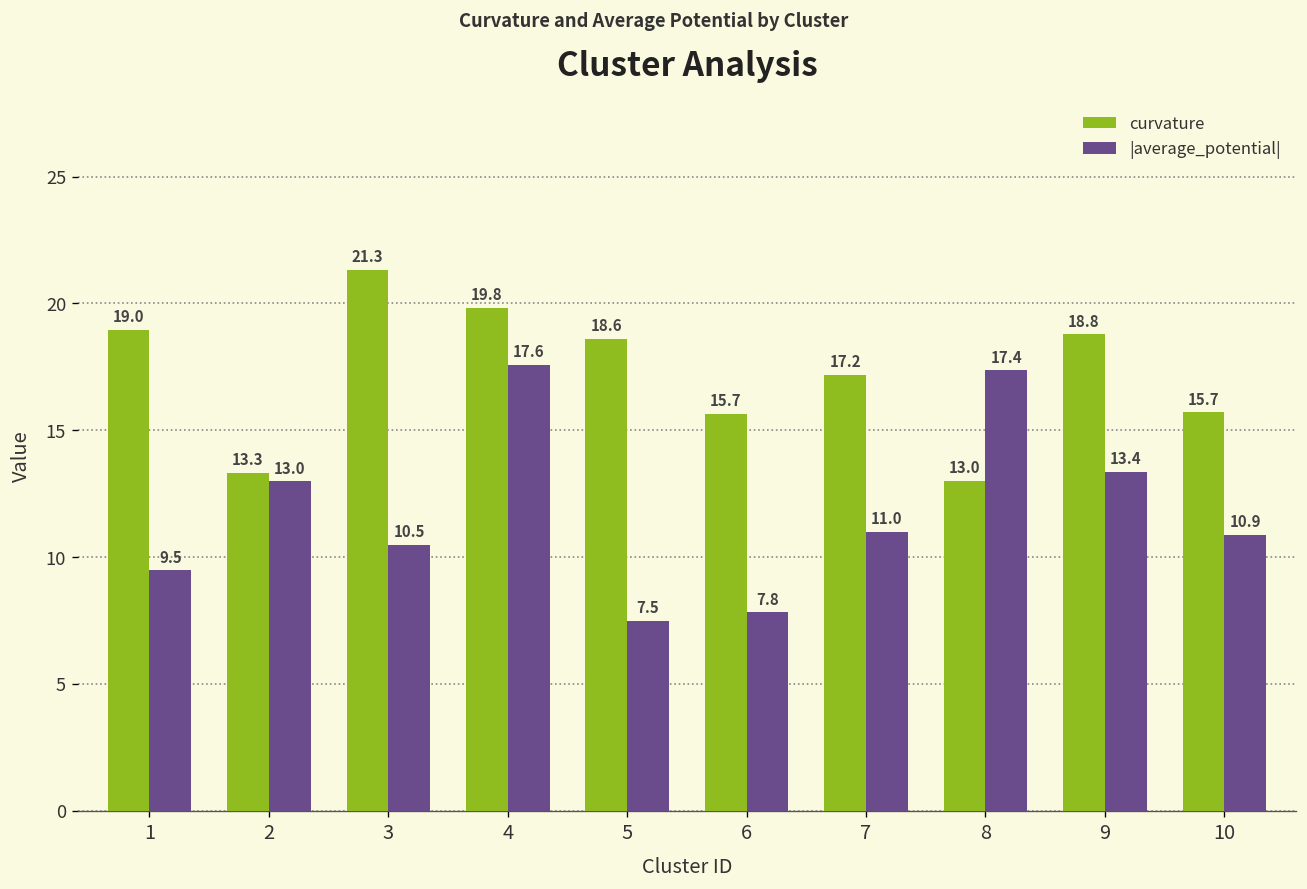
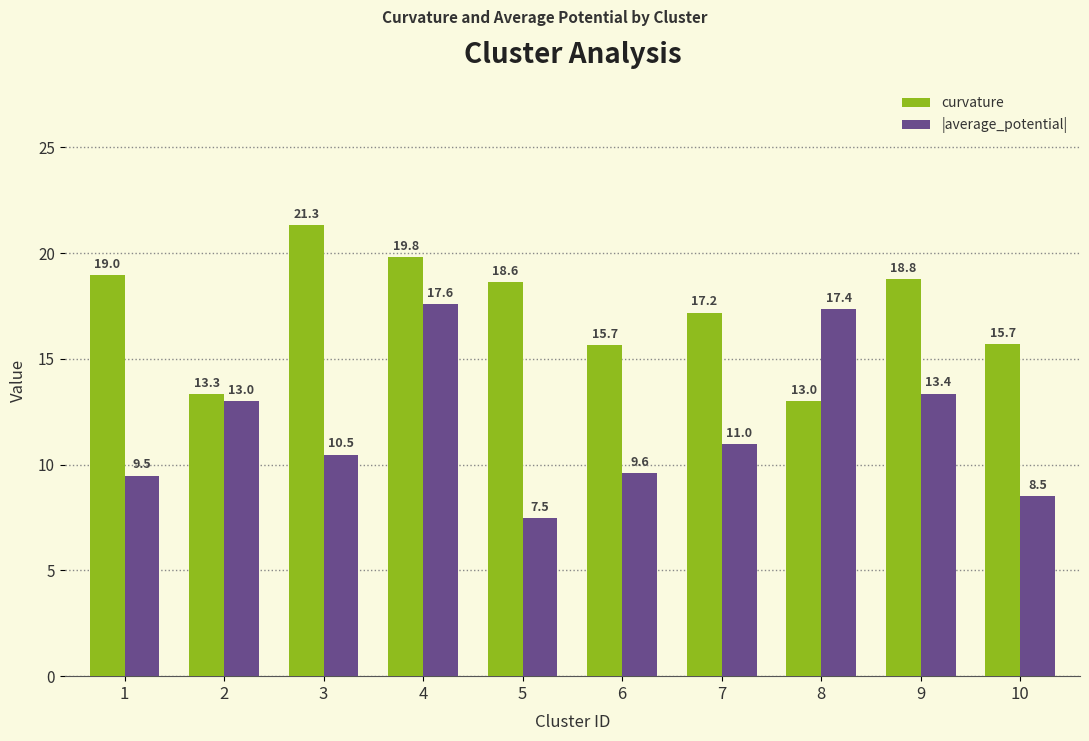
  {
    "curvature": {
      "1": 19.0,
      "2": 13.3,
      "3": 21.3,
      "4": 19.8,
      "5": 18.6,
      "6": 15.7,
      "7": 17.2,
      "8": 13.0,
      "9": 18.8,
      "10": 15.7
    },
    "|average_potential|": {
      "1": 9.5,
      "2": 13.0,
      "3": 10.5,
      "4": 17.6,
      "5": 7.5,
-     "6": 7.8,
+     "6": 9.6,
      "7": 11.0,
      "8": 17.4,
      "9": 13.4,
-     "10": 10.9
+     "10": 8.5
    }
  }
